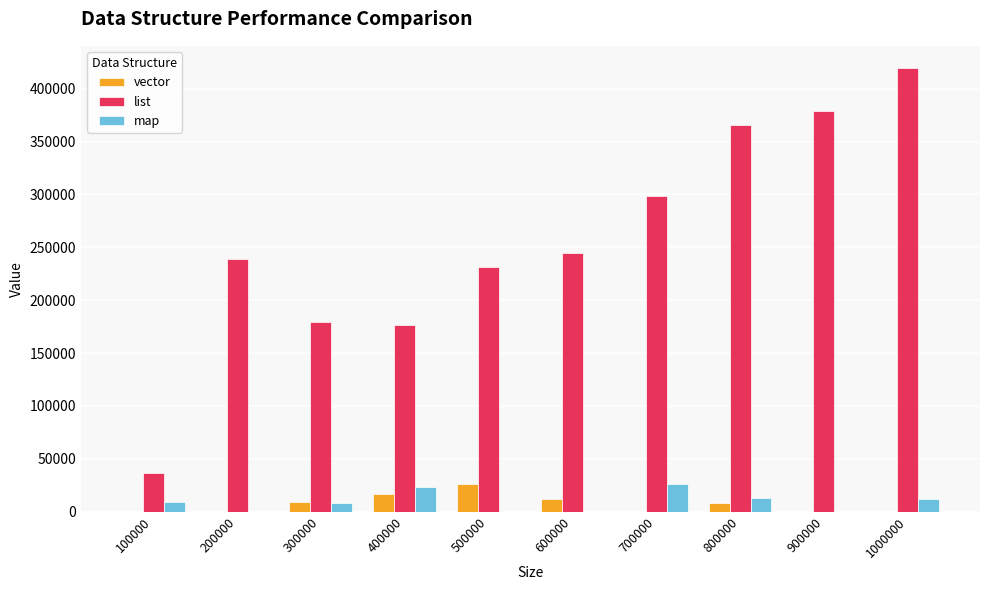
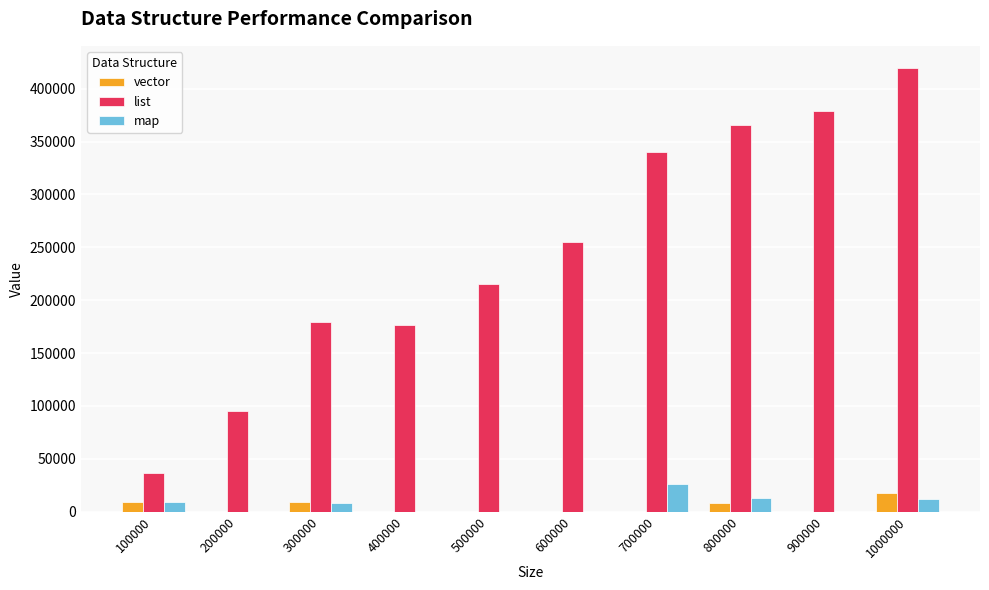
  {
    "vector": {
-     "100000": 0,
+     "100000": 9000,
      "300000": 9000,
-     "400000": 16000,
-     "500000": 26000,
-     "600000": 12000,
+     "400000": 0,
+     "500000": 0,
+     "600000": 0,
      "800000": 8000,
-     "1000000": 0
+     "1000000": 18000
    },
    "list": {
      "100000": 37000,
-     "200000": 238000,
+     "200000": 96000,
      "300000": 179000,
      "400000": 177000,
-     "500000": 231000,
-     "600000": 245000,
-     "700000": 299000,
+     "500000": 215000,
+     "600000": 255000,
+     "700000": 341000,
      "800000": 365000,
      "900000": 379000,
      "1000000": 420000
    },
    "map": {
      "100000": 9000,
      "300000": 8000,
-     "400000": 23000,
+     "400000": 0,
      "700000": 26000,
      "800000": 13000,
      "1000000": 12000
    }
  }
